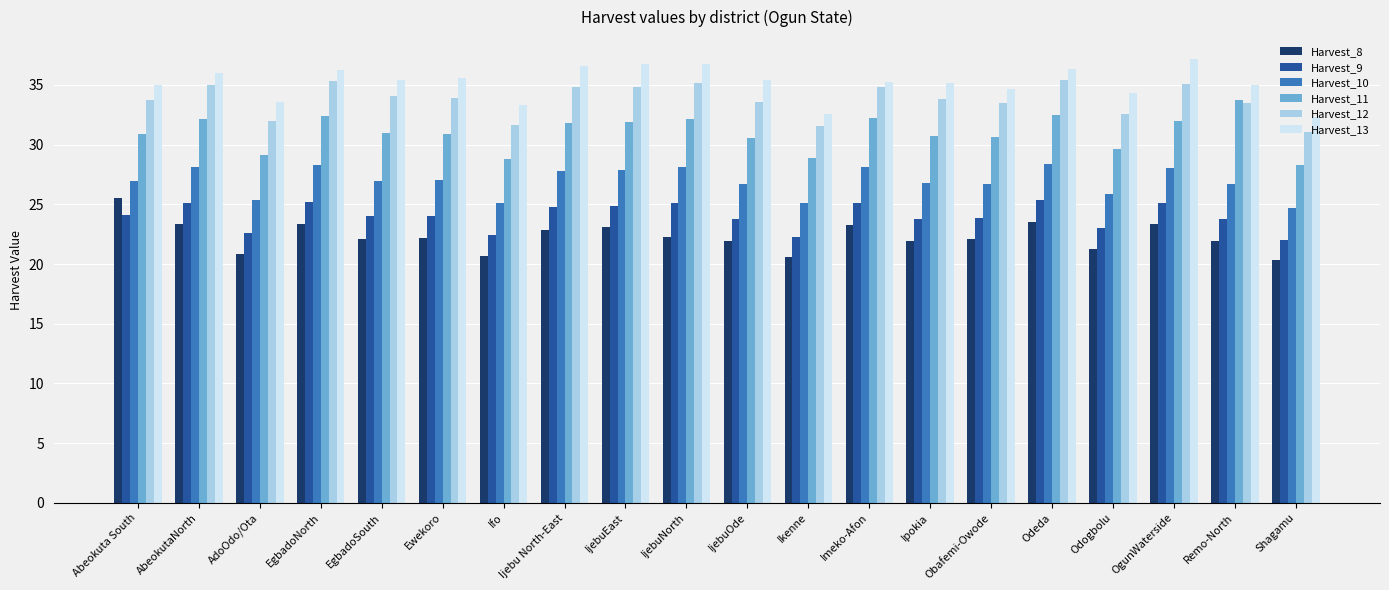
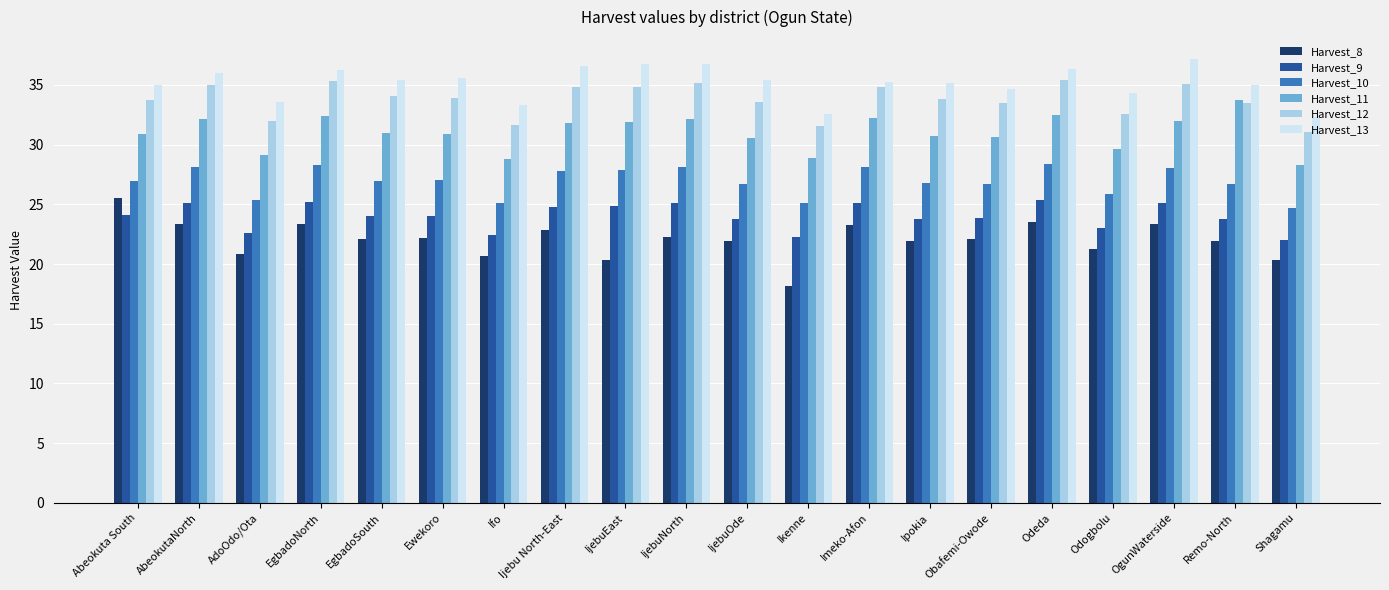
  {
    "Harvest_8": {
      "Abeokuta South": 25.5,
      "AbeokutaNorth": 23.3,
      "AdoOdo/Ota": 20.8,
      "EgbadoNorth": 23.3,
      "EgbadoSouth": 22.1,
      "Ewekoro": 22.2,
      "Ifo": 20.7,
      "Ijebu North-East": 22.9,
-     "IjebuEast": 23.1,
+     "IjebuEast": 20.3,
      "IjebuNorth": 22.3,
      "IjebuOde": 21.9,
-     "Ikenne": 20.6,
+     "Ikenne": 18.2,
      "Imeko-Afon": 23.3,
      "Ipokia": 21.9,
      "Obafemi-Owode": 22.1,
      "Odeda": 23.5,
      "Odogbolu": 21.3,
      "OgunWaterside": 23.3,
      "Remo-North": 22.0,
      "Shagamu": 20.3
    },
    "Harvest_11": {
      "Abeokuta South": 30.9,
      "AbeokutaNorth": 32.2,
      "AdoOdo/Ota": 29.1,
      "EgbadoNorth": 32.4,
      "EgbadoSouth": 31.0,
      "Ewekoro": 30.9,
      "Ifo": 28.8,
      "Ijebu North-East": 31.8,
      "IjebuEast": 31.9,
      "IjebuNorth": 32.1,
      "IjebuOde": 30.6,
      "Ikenne": 28.8,
      "Imeko-Afon": 32.3,
      "Ipokia": 30.7,
      "Obafemi-Owode": 30.6,
      "Odeda": 32.5,
      "Odogbolu": 29.7,
      "OgunWaterside": 32.0,
      "Remo-North": 33.8,
      "Shagamu": 28.3
    }
  }
